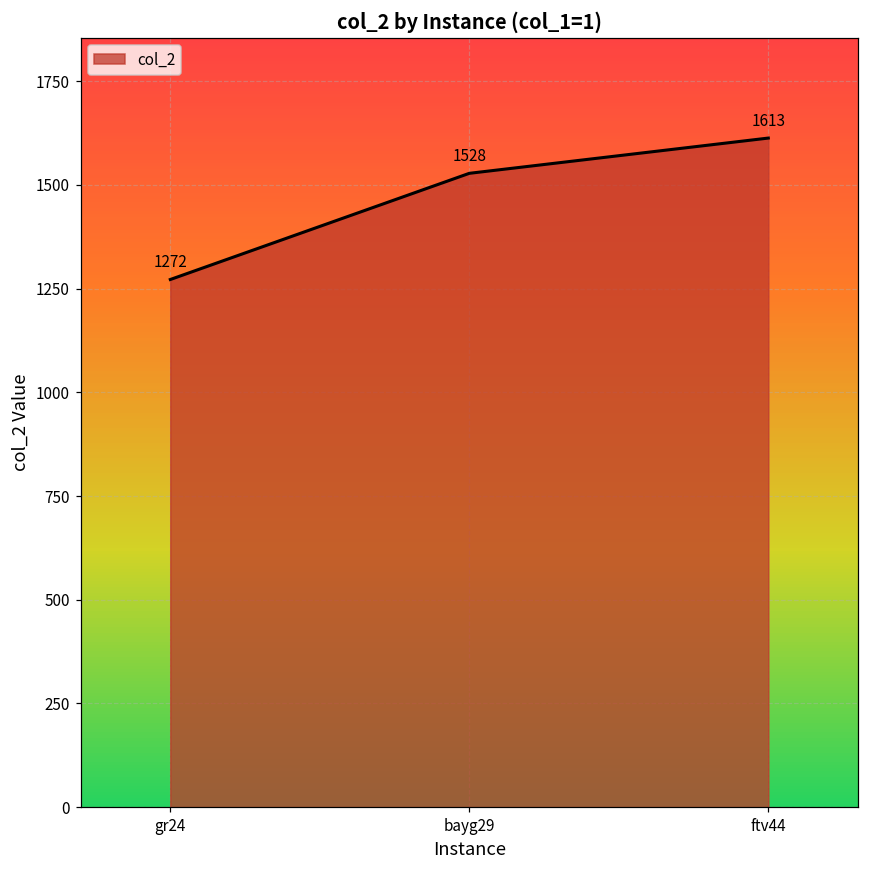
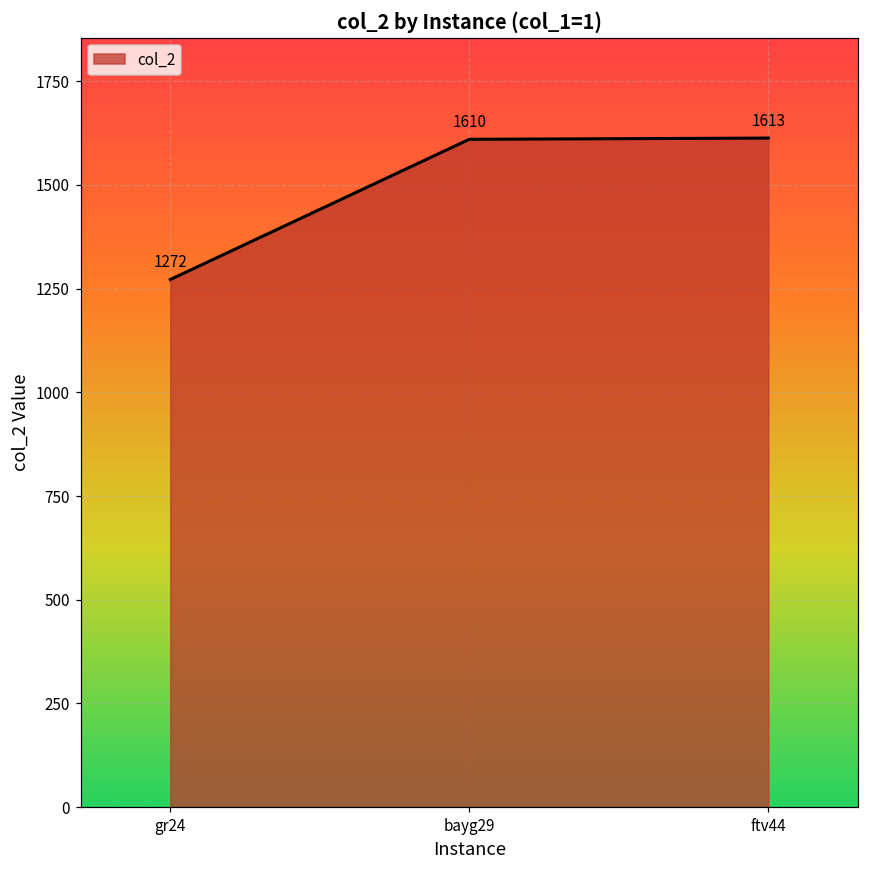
  {
    "gr24": 1272,
-   "bayg29": 1528,
+   "bayg29": 1610,
    "ftv44": 1613
  }
